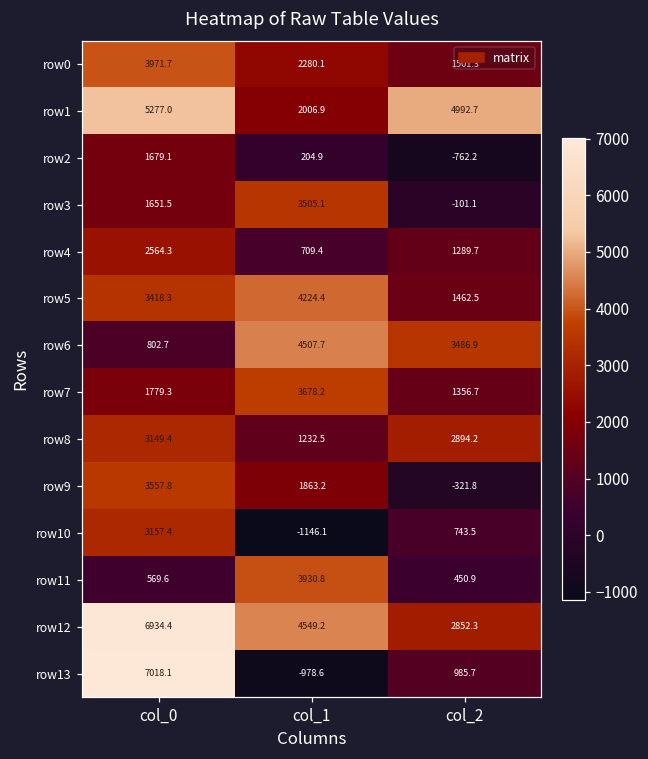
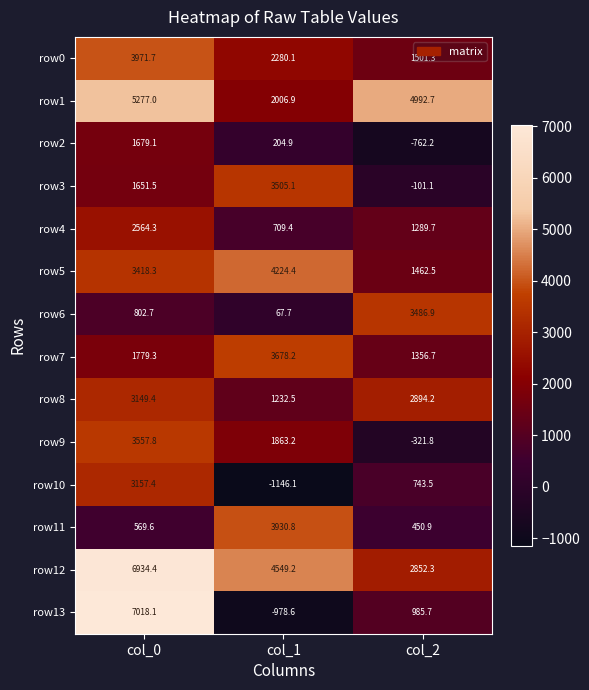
  {
    "row0": {
      "col_0": 3971.7,
      "col_1": 2280.1
    },
    "row1": {
      "col_0": 5277.0,
      "col_1": 2006.9,
      "col_2": 4992.7
    },
    "row2": {
      "col_0": 1679.1,
      "col_1": 204.9,
      "col_2": -762.2
    },
    "row3": {
      "col_0": 1651.5,
      "col_1": 3505.1,
      "col_2": -101.1
    },
    "row4": {
      "col_0": 2564.3,
      "col_1": 709.4,
      "col_2": 1289.7
    },
    "row5": {
      "col_0": 3418.3,
      "col_1": 4224.4,
      "col_2": 1462.5
    },
    "row6": {
      "col_0": 802.7,
-     "col_1": 4507.7,
+     "col_1": 67.7,
      "col_2": 3486.9
    },
    "row7": {
      "col_0": 1779.3,
      "col_1": 3678.2,
      "col_2": 1356.7
    },
    "row8": {
      "col_0": 3149.4,
      "col_1": 1232.5,
      "col_2": 2894.2
    },
    "row9": {
      "col_0": 3557.8,
      "col_1": 1863.2,
      "col_2": -321.8
    },
    "row10": {
      "col_0": 3157.4,
      "col_1": -1146.1,
      "col_2": 743.5
    },
    "row11": {
      "col_0": 569.6,
      "col_1": 3930.8,
      "col_2": 450.9
    },
    "row12": {
      "col_0": 6934.4,
      "col_1": 4549.2,
      "col_2": 2852.3
    },
    "row13": {
      "col_0": 7018.1,
      "col_1": -978.6,
      "col_2": 985.7
    }
  }
